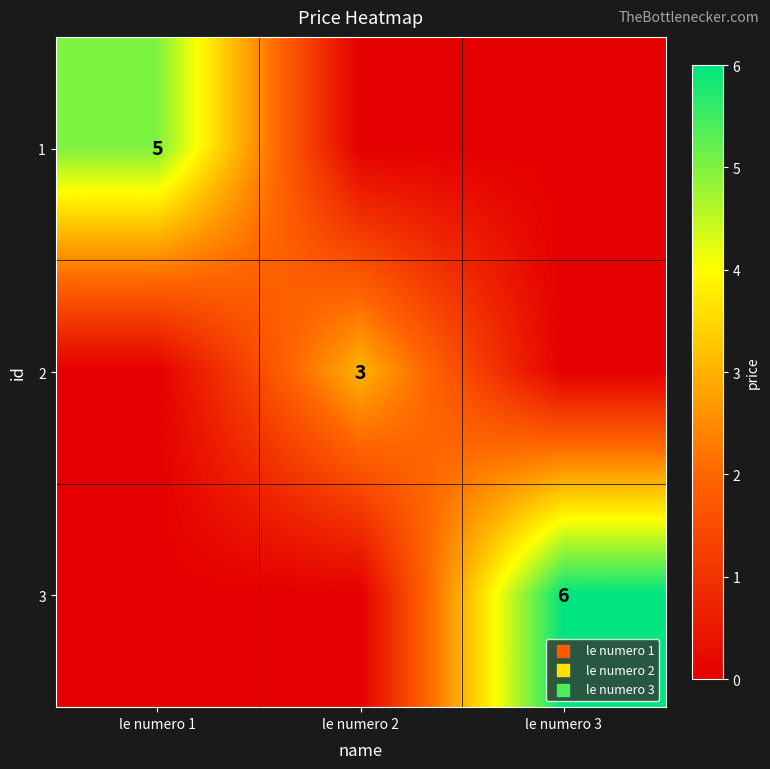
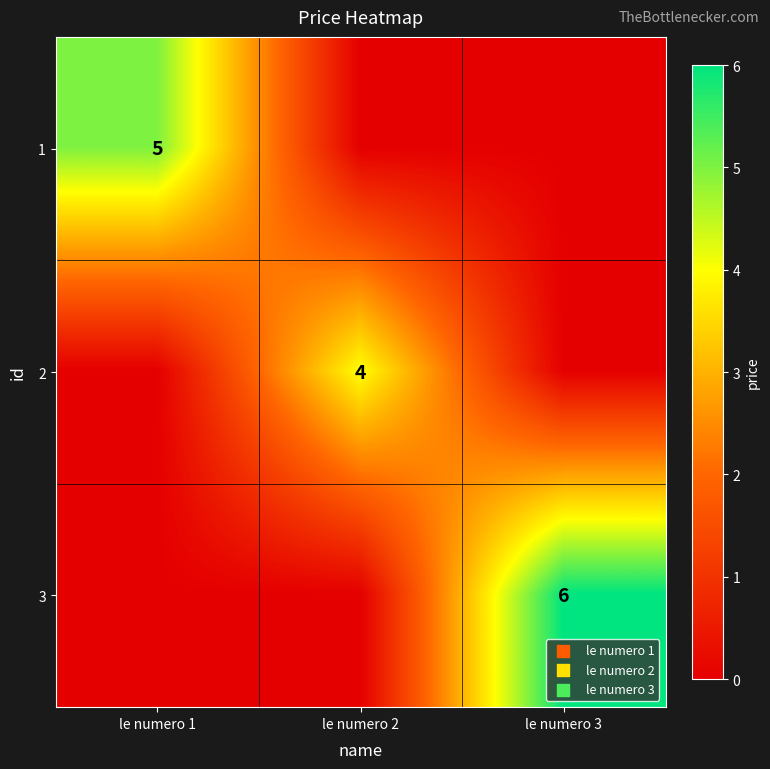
  {
    "1": {
      "le numero 1": 5
    },
    "2": {
-     "le numero 2": 3
+     "le numero 2": 4
    },
    "3": {
      "le numero 3": 6
    }
  }
